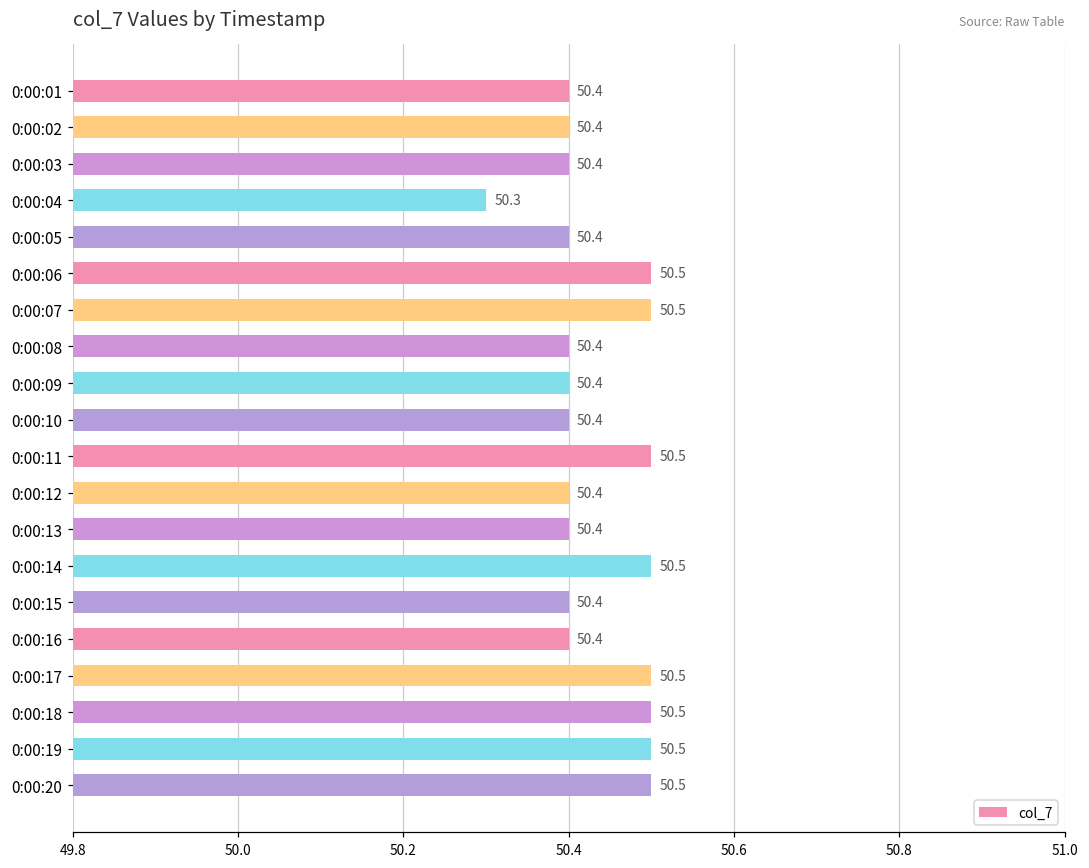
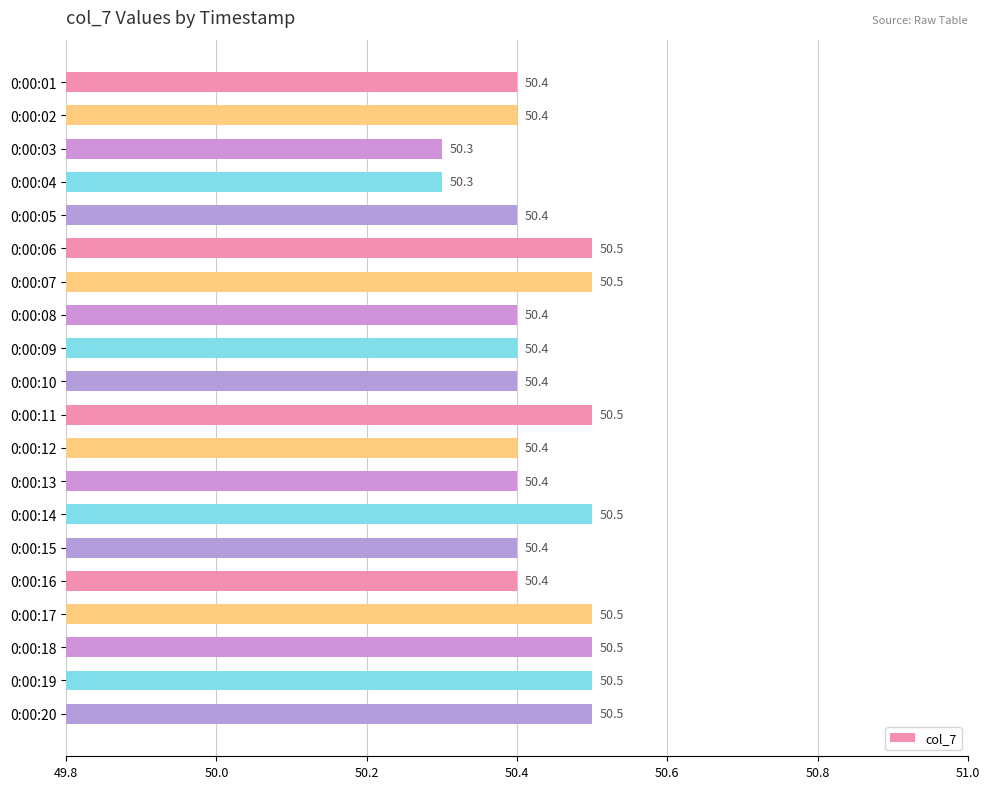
  {
    "0:00:01": 50.4,
    "0:00:02": 50.4,
-   "0:00:03": 50.4,
+   "0:00:03": 50.3,
    "0:00:04": 50.3,
    "0:00:05": 50.4,
    "0:00:06": 50.5,
    "0:00:07": 50.5,
    "0:00:08": 50.4,
    "0:00:09": 50.4,
    "0:00:10": 50.4,
    "0:00:11": 50.5,
    "0:00:12": 50.4,
    "0:00:13": 50.4,
    "0:00:14": 50.5,
    "0:00:15": 50.4,
    "0:00:16": 50.4,
    "0:00:17": 50.5,
    "0:00:18": 50.5,
    "0:00:19": 50.5,
    "0:00:20": 50.5
  }
